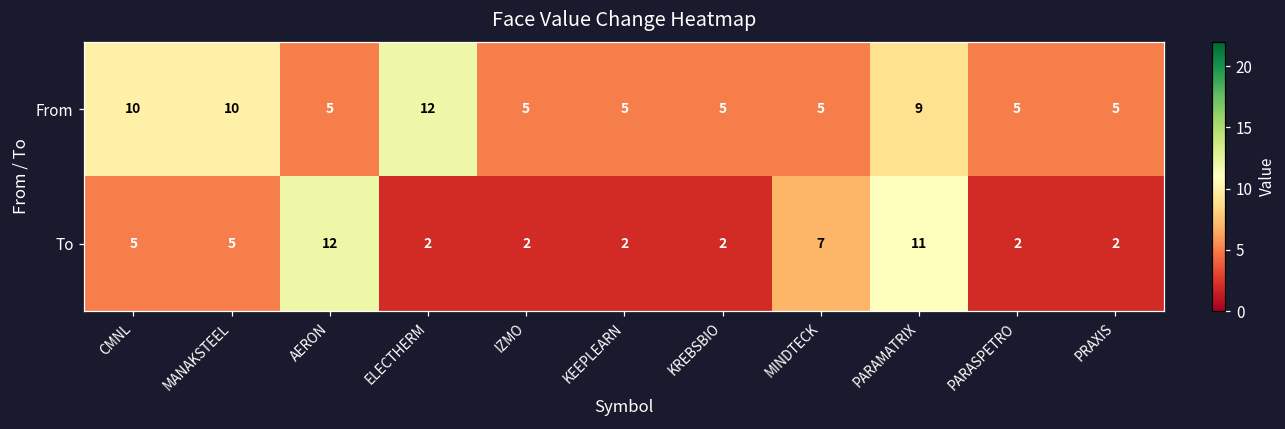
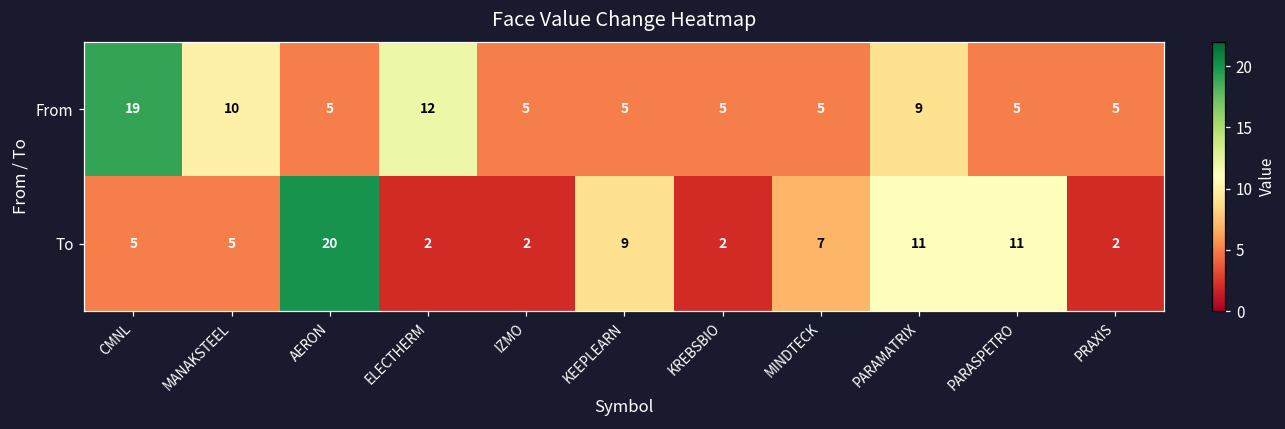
  {
    "From": {
-     "CMNL": 10,
+     "CMNL": 19,
      "MANAKSTEEL": 10,
      "AERON": 5,
      "ELECTHERM": 12,
      "IZMO": 5,
      "KEEPLEARN": 5,
      "KREBSBIO": 5,
      "MINDTECK": 5,
      "PARAMATRIX": 9,
      "PARASPETRO": 5,
      "PRAXIS": 5
    },
    "To": {
      "CMNL": 5,
      "MANAKSTEEL": 5,
-     "AERON": 12,
+     "AERON": 20,
      "ELECTHERM": 2,
      "IZMO": 2,
-     "KEEPLEARN": 2,
+     "KEEPLEARN": 9,
      "KREBSBIO": 2,
      "MINDTECK": 7,
      "PARAMATRIX": 11,
-     "PARASPETRO": 2,
+     "PARASPETRO": 11,
      "PRAXIS": 2
    }
  }
